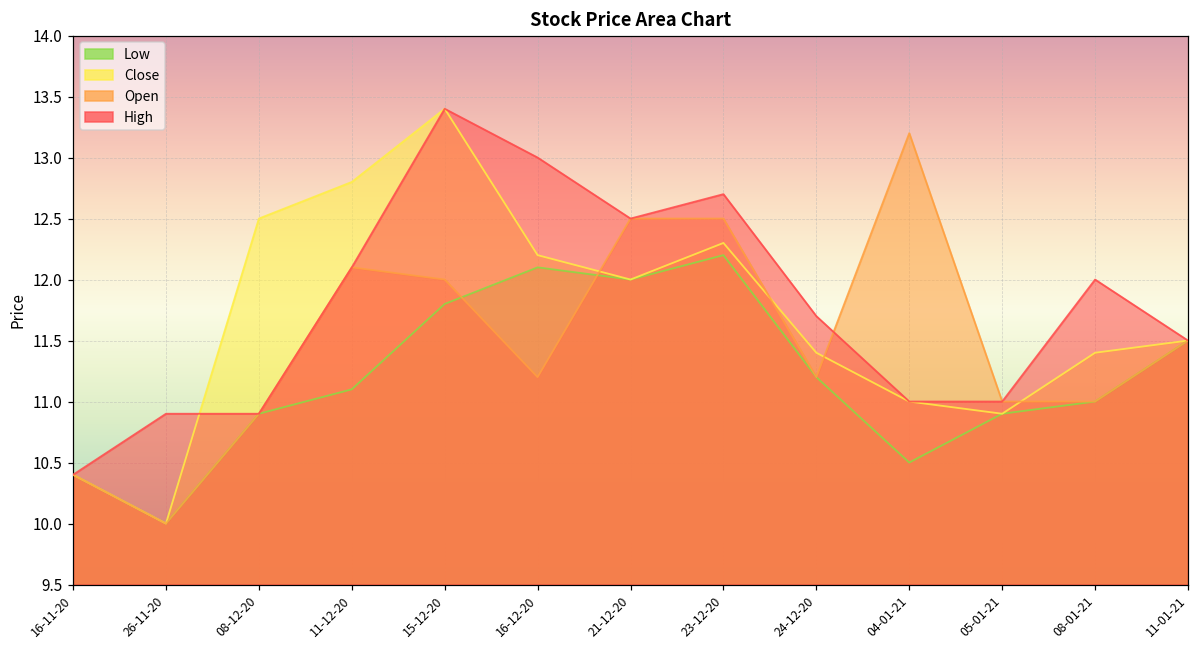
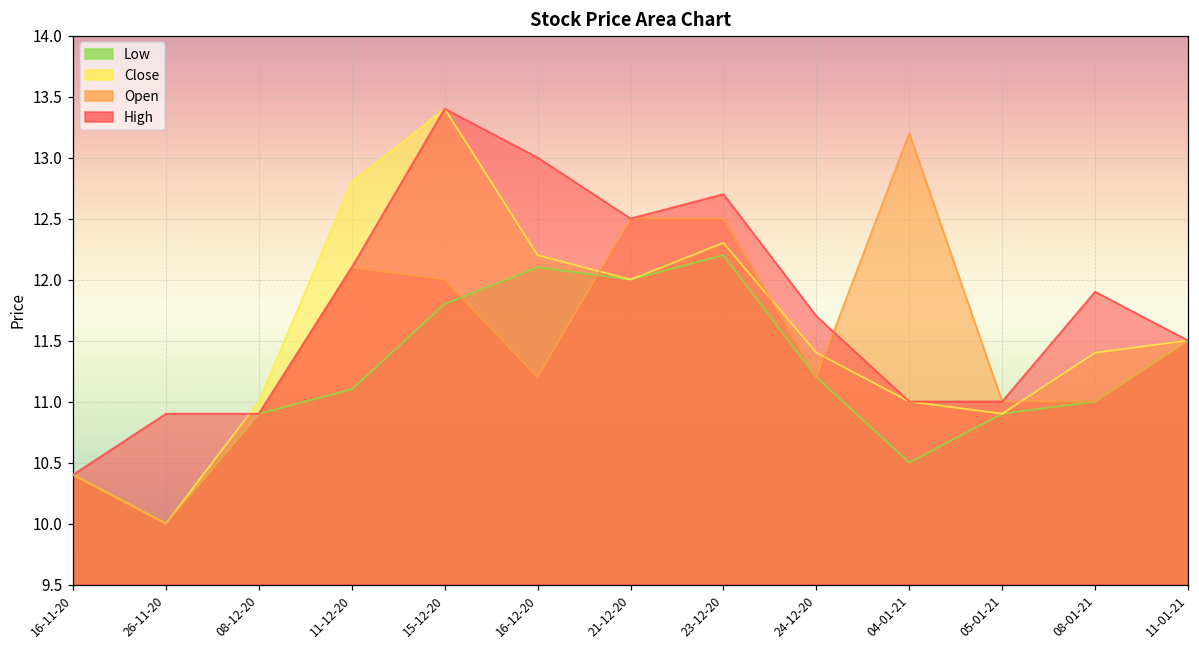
  {
    "Low": {
      "11-12-20": 11.1,
      "15-12-20": 11.8,
      "16-12-20": 12.1,
      "23-12-20": 12.2,
      "04-01-21": 10.5
    },
    "Close": {
-     "08-12-20": 12.5,
+     "08-12-20": 11.0,
      "11-12-20": 12.8,
      "16-12-20": 12.2,
      "23-12-20": 12.3,
      "24-12-20": 11.4,
      "08-01-21": 11.4
    },
    "Open": {
      "15-12-20": 12.0,
      "16-12-20": 11.2,
      "23-12-20": 12.5,
      "04-01-21": 13.2
    },
    "High": {
      "26-11-20": 10.9,
      "16-12-20": 13.0,
      "23-12-20": 12.7,
      "24-12-20": 11.7,
-     "08-01-21": 12.0
+     "08-01-21": 11.9
    }
  }
